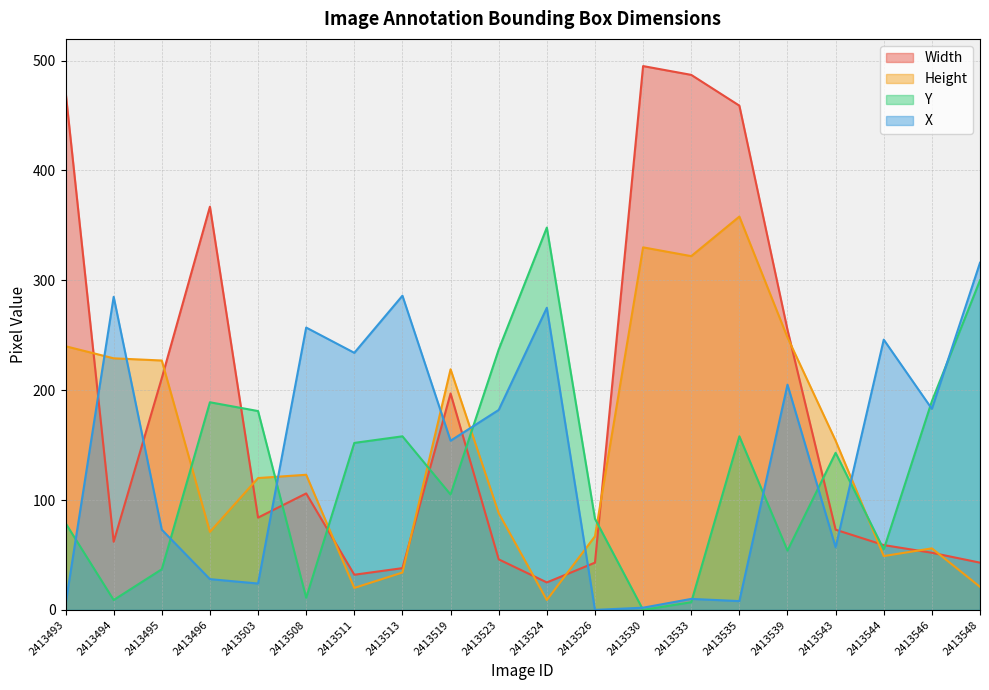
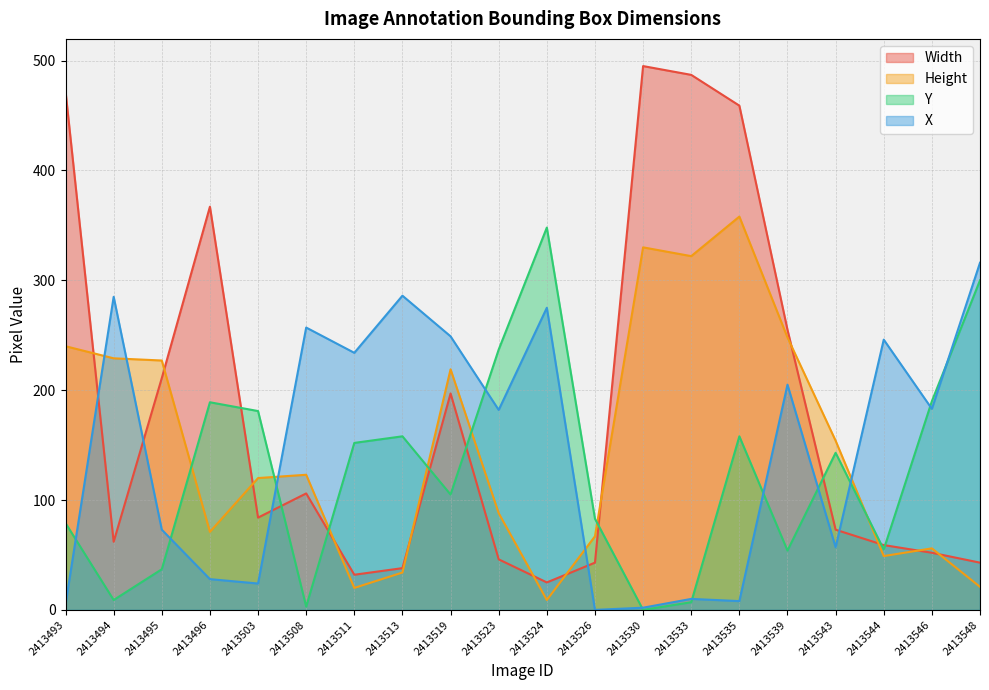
  {
    "Width": {
      "2413493": 472,
      "2413494": 62,
      "2413495": 211,
      "2413496": 367,
      "2413503": 84,
      "2413508": 106,
      "2413511": 32,
      "2413513": 38,
      "2413519": 197,
      "2413523": 46,
      "2413524": 25,
      "2413526": 43,
      "2413530": 495,
      "2413533": 487,
      "2413535": 459,
      "2413539": 255,
      "2413543": 73,
      "2413544": 59,
      "2413546": 52,
      "2413548": 43
    },
    "Height": {
      "2413493": 240,
      "2413494": 229,
      "2413495": 227,
      "2413496": 71,
      "2413503": 120,
      "2413508": 123,
      "2413511": 20,
      "2413513": 34,
      "2413519": 219,
      "2413523": 88,
      "2413524": 9,
      "2413526": 67,
      "2413530": 330,
      "2413533": 322,
      "2413535": 358,
      "2413539": 248,
      "2413543": 154,
      "2413544": 49,
      "2413546": 56,
      "2413548": 21
    },
    "Y": {
      "2413493": 79,
      "2413494": 9,
      "2413495": 37,
      "2413496": 189,
      "2413503": 181,
-     "2413508": 11,
+     "2413508": 3,
      "2413511": 152,
      "2413513": 158,
      "2413519": 105,
      "2413523": 237,
      "2413524": 348,
      "2413526": 83,
      "2413533": 7,
      "2413535": 158,
      "2413539": 54,
      "2413543": 143,
      "2413544": 55,
      "2413546": 190,
      "2413548": 300
    },
    "X": {
      "2413493": 5,
      "2413494": 285,
      "2413495": 73,
      "2413496": 28,
      "2413503": 24,
      "2413508": 257,
      "2413511": 234,
      "2413513": 286,
-     "2413519": 154,
+     "2413519": 249,
      "2413523": 182,
      "2413524": 275,
      "2413526": 0,
      "2413533": 10,
      "2413535": 8,
      "2413539": 205,
      "2413543": 57,
      "2413544": 246,
      "2413546": 183,
      "2413548": 316
    }
  }
